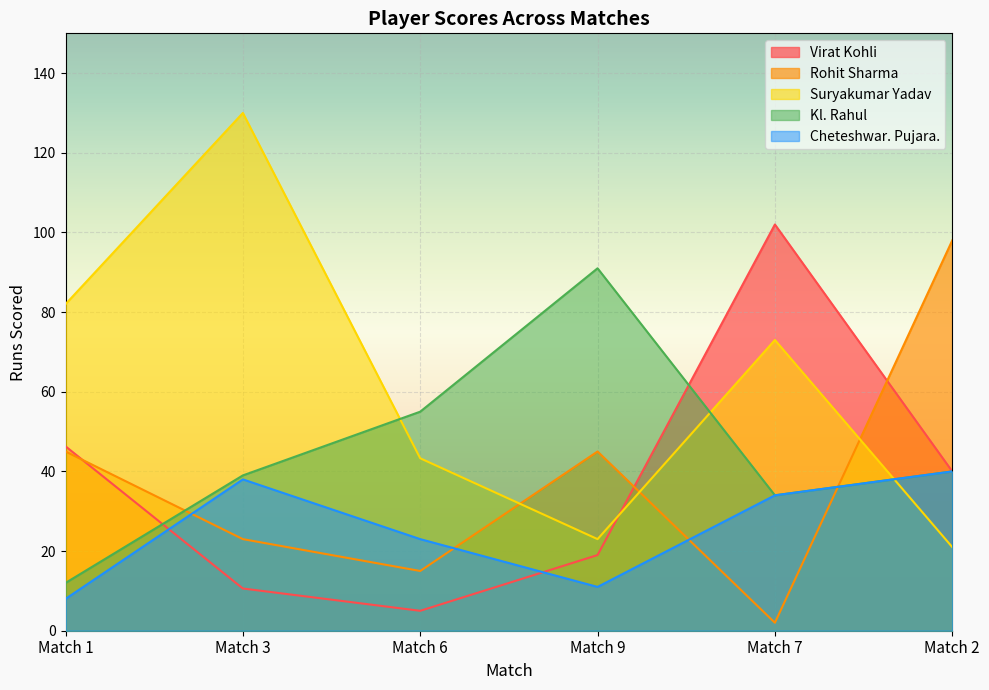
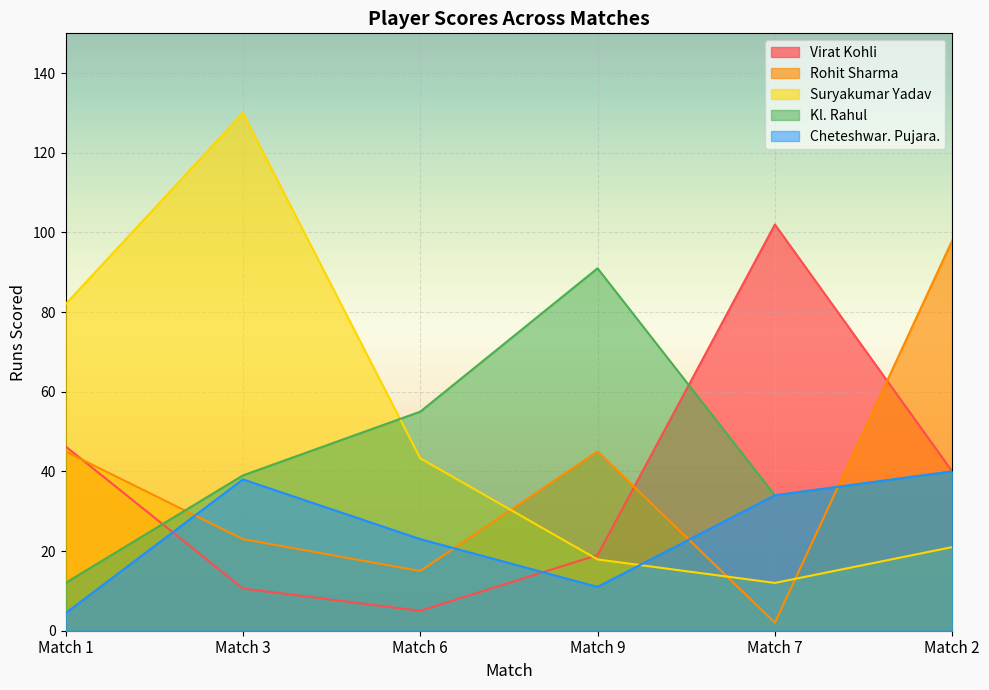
  {
    "Virat Kohli": {
      "Match 1": 46,
      "Match 3": 11,
      "Match 6": 5,
      "Match 9": 19,
      "Match 7": 102
    },
    "Rohit Sharma": {
      "Match 1": 45,
      "Match 3": 23,
      "Match 6": 15,
      "Match 9": 45,
      "Match 7": 2,
      "Match 2": 98
    },
    "Suryakumar Yadav": {
      "Match 1": 82,
      "Match 3": 130,
      "Match 6": 43,
-     "Match 9": 23,
-     "Match 7": 73,
+     "Match 9": 18,
+     "Match 7": 12,
      "Match 2": 21
    },
    "Kl. Rahul": {
      "Match 1": 12,
      "Match 3": 39,
      "Match 6": 55,
      "Match 9": 91
    },
    "Cheteshwar. Pujara.": {
-     "Match 1": 8,
+     "Match 1": 4,
      "Match 3": 38,
      "Match 6": 23,
      "Match 9": 11
    }
  }
